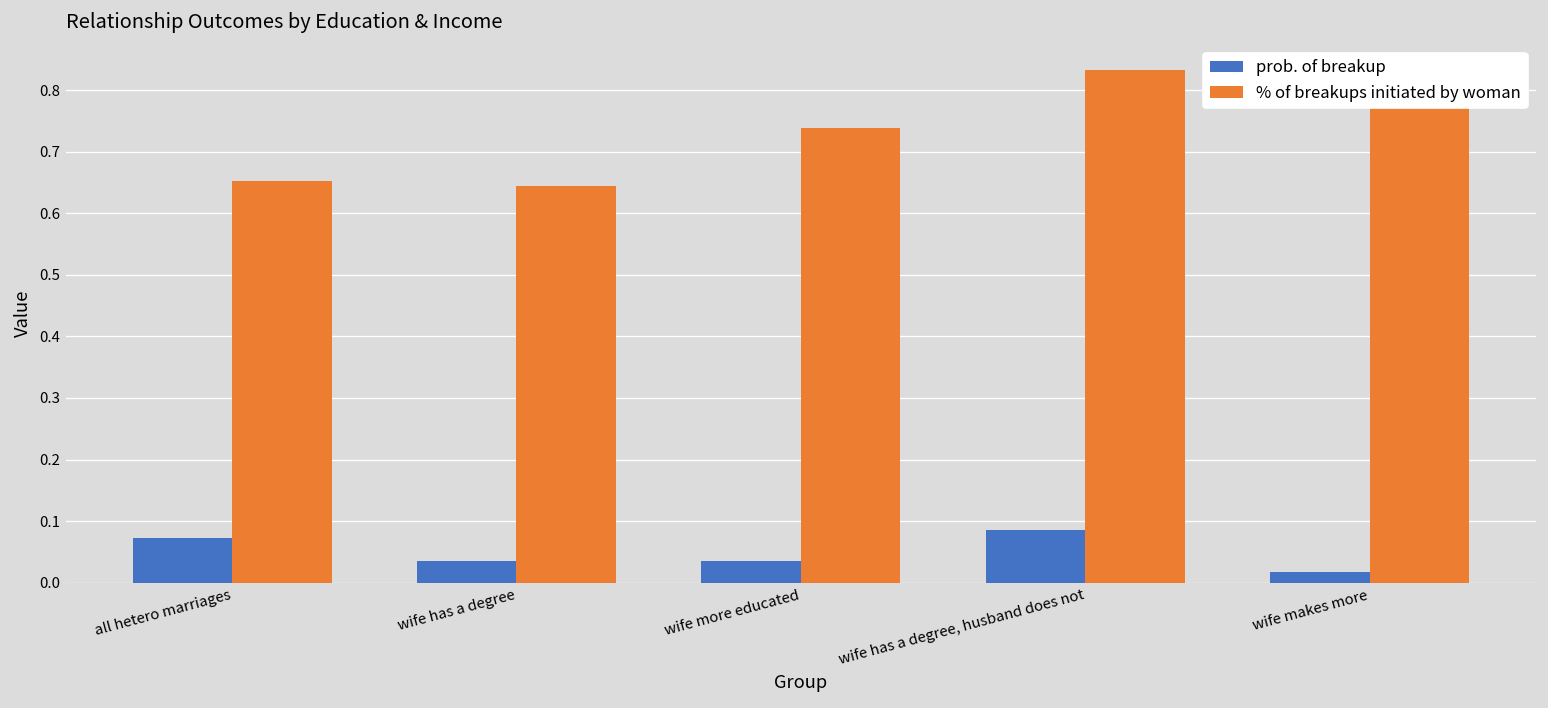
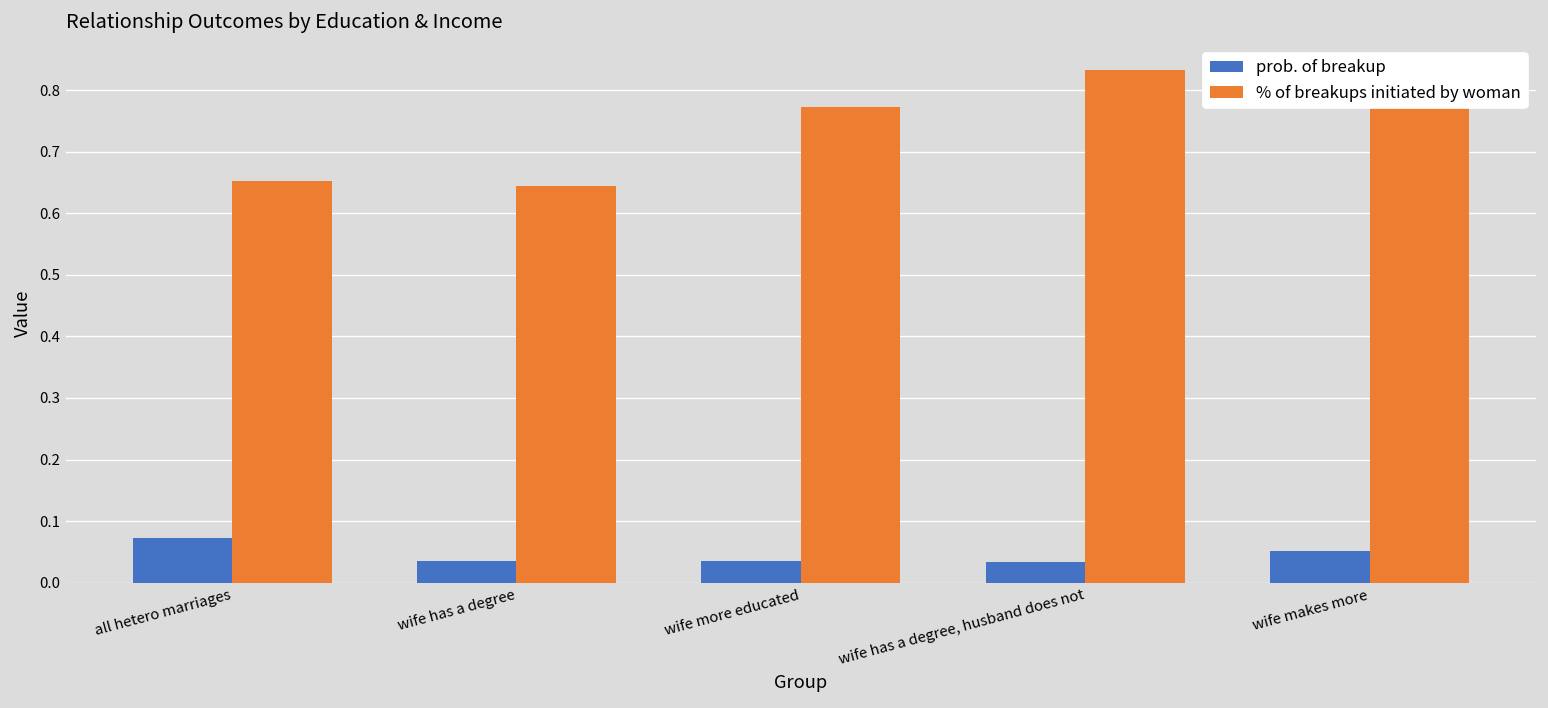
  {
    "prob. of breakup": {
      "all hetero marriages": 0.07,
      "wife has a degree": 0.03,
      "wife more educated": 0.04,
-     "wife has a degree, husband does not": 0.09,
-     "wife makes more": 0.02
+     "wife has a degree, husband does not": 0.03,
+     "wife makes more": 0.05
    },
    "% of breakups initiated by woman": {
      "all hetero marriages": 0.65,
      "wife has a degree": 0.64,
-     "wife more educated": 0.74,
+     "wife more educated": 0.77,
      "wife has a degree, husband does not": 0.83
    }
  }
